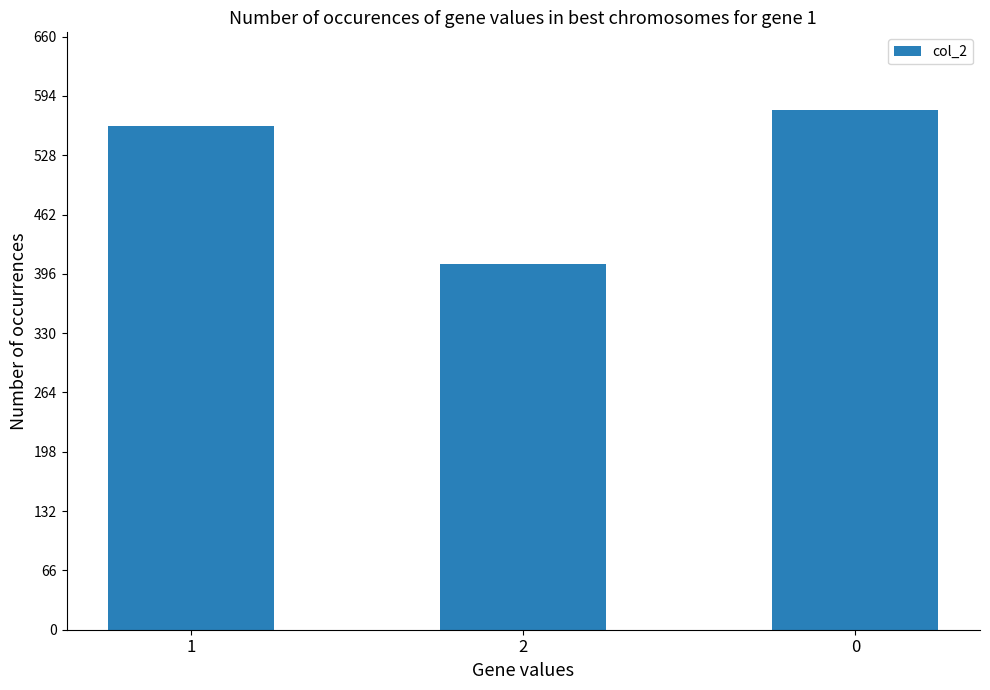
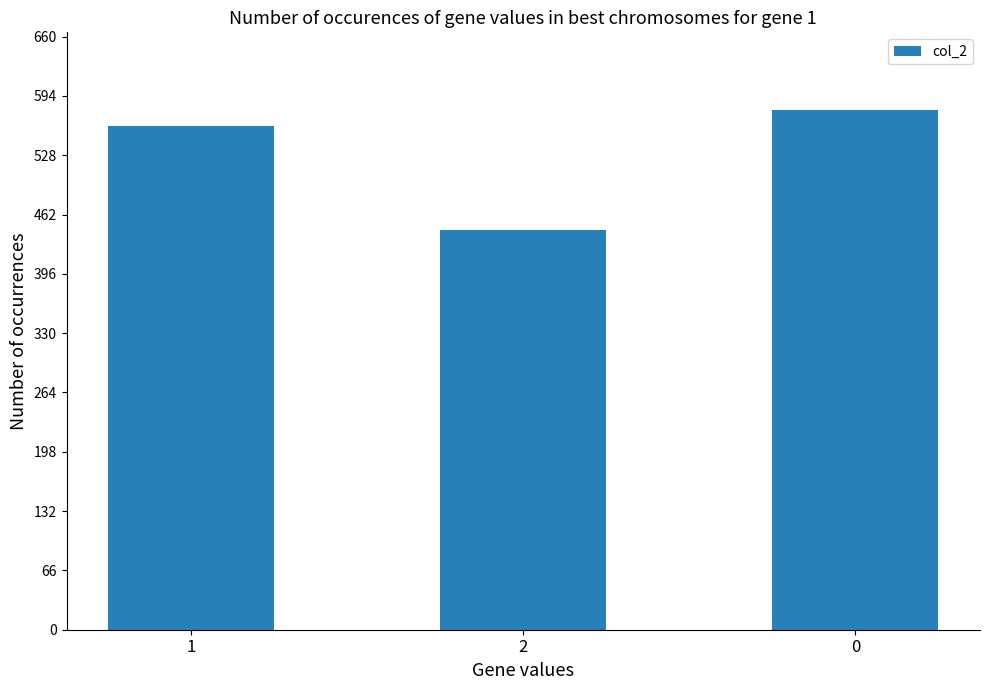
  {
    "1": 560,
-   "2": 410,
+   "2": 450,
    "0": 580
  }
